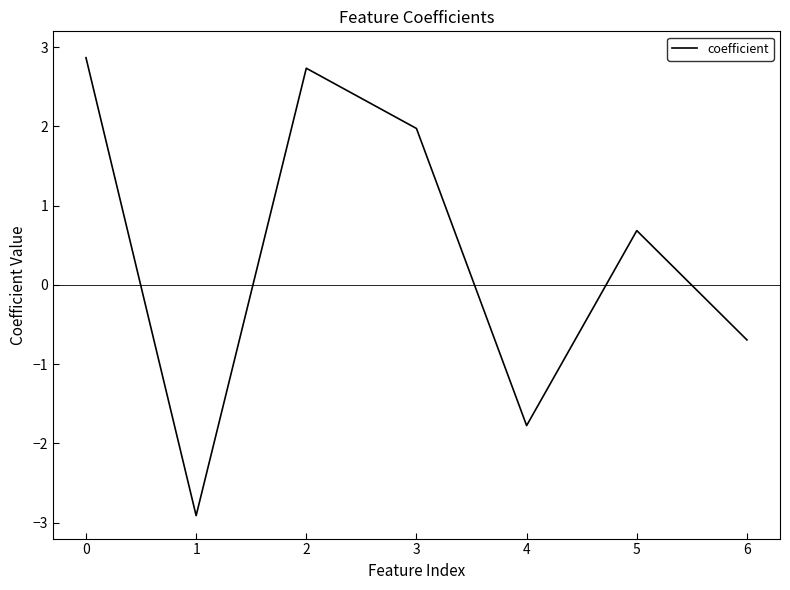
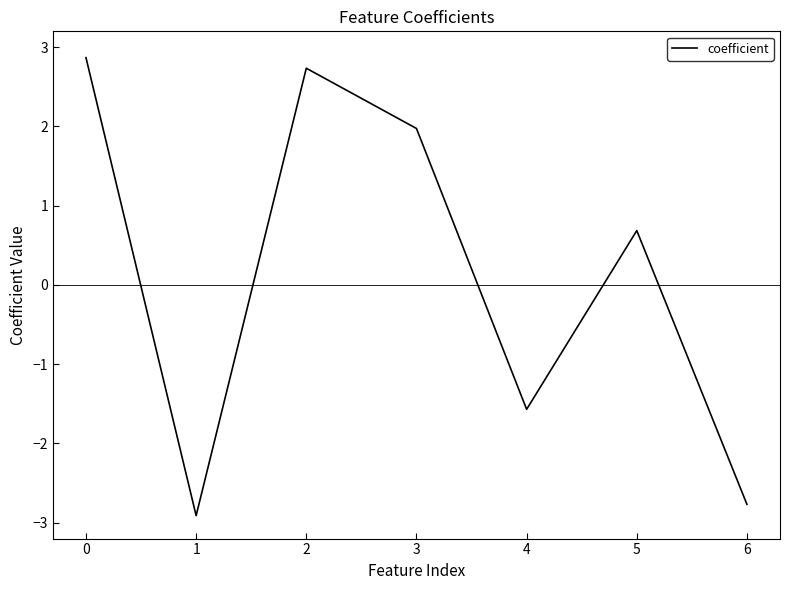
  {
    "0": 2.9,
    "1": -2.9,
    "2": 2.7,
    "3": 2.0,
-   "4": -1.8,
+   "4": -1.6,
    "5": 0.7,
-   "6": -0.7
+   "6": -2.8
  }
